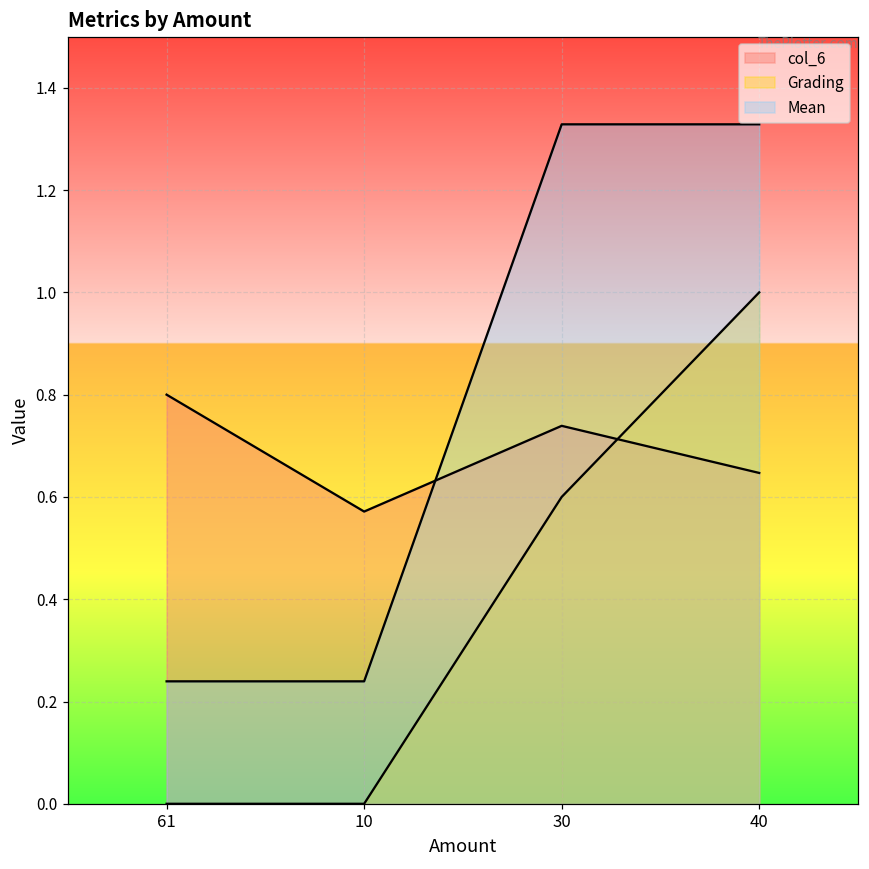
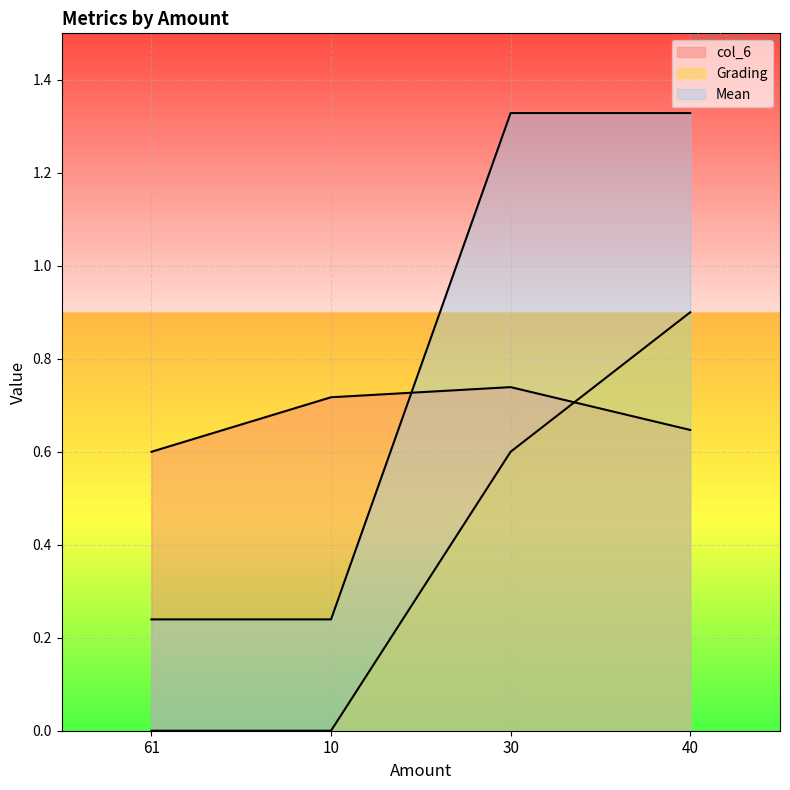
  {
    "col_6": {
-     "61": 0.8,
-     "10": 0.57,
+     "61": 0.6,
+     "10": 0.72,
      "30": 0.74,
      "40": 0.65
    },
    "Grading": {
      "61": 0.0,
      "10": 0.0,
      "30": 0.6,
-     "40": 1.0
+     "40": 0.9
    },
    "Mean": {
      "61": 0.24,
      "10": 0.24,
      "30": 1.33,
      "40": 1.33
    }
  }
